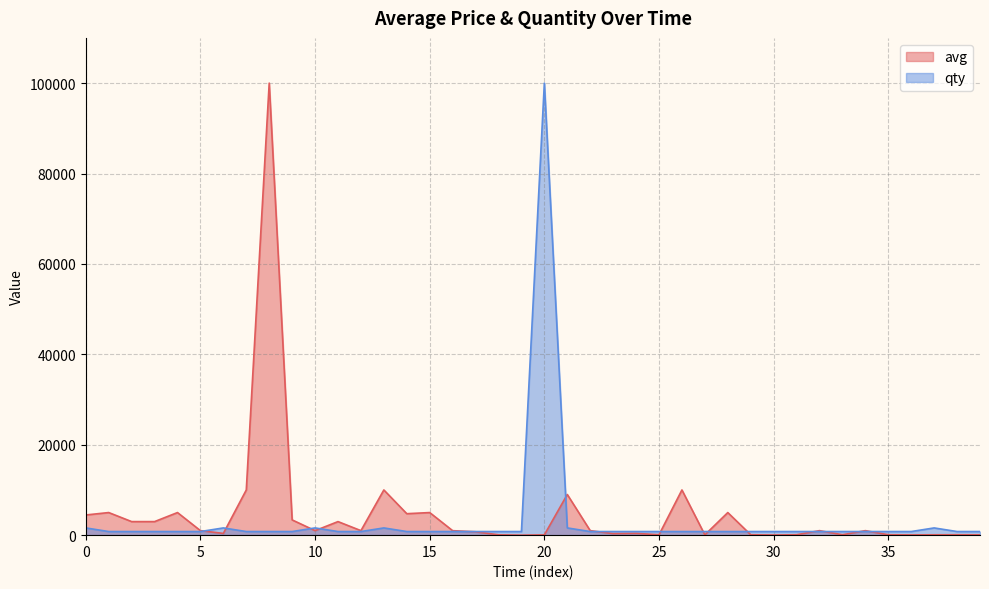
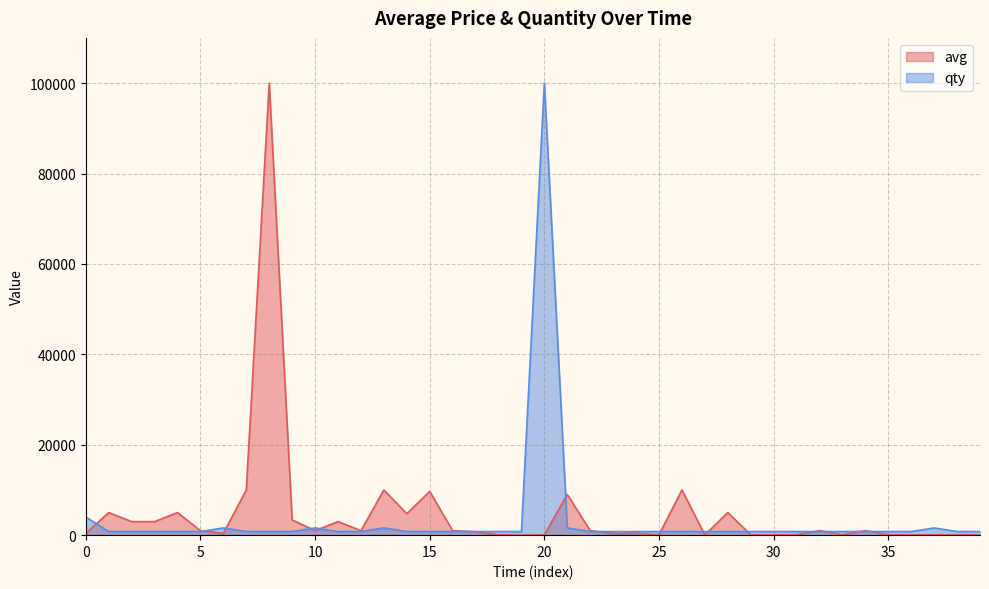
  {
    "avg": {
-     "0": 4000,
+     "0": 0,
      "10": 1000,
-     "15": 5000,
+     "15": 10000,
      "20": 0,
      "25": 0,
      "30": 0,
      "35": 0
    },
    "qty": {
-     "0": 2000,
+     "0": 4000,
      "10": 2000,
      "15": 1000,
      "20": 100000,
      "25": 1000,
      "30": 1000,
      "35": 1000
    }
  }
